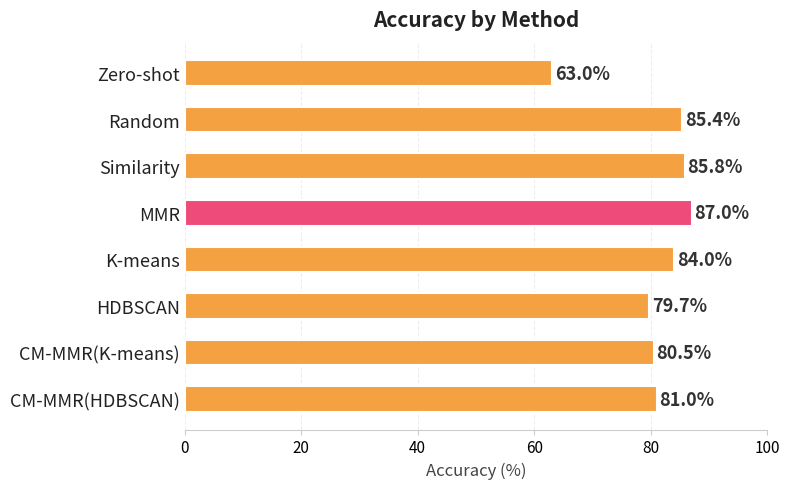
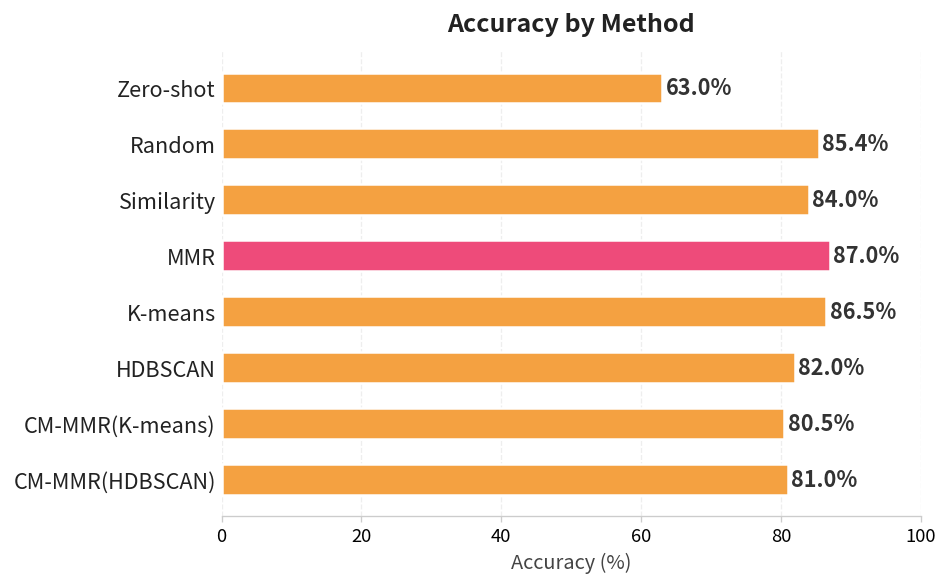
  {
    "Zero-shot": "63.0%",
    "Random": "85.4%",
-   "Similarity": "85.8%",
+   "Similarity": "84.0%",
    "MMR": "87.0%",
-   "K-means": "84.0%",
-   "HDBSCAN": "79.7%",
+   "K-means": "86.5%",
+   "HDBSCAN": "82.0%",
    "CM-MMR(K-means)": "80.5%",
    "CM-MMR(HDBSCAN)": "81.0%"
  }
